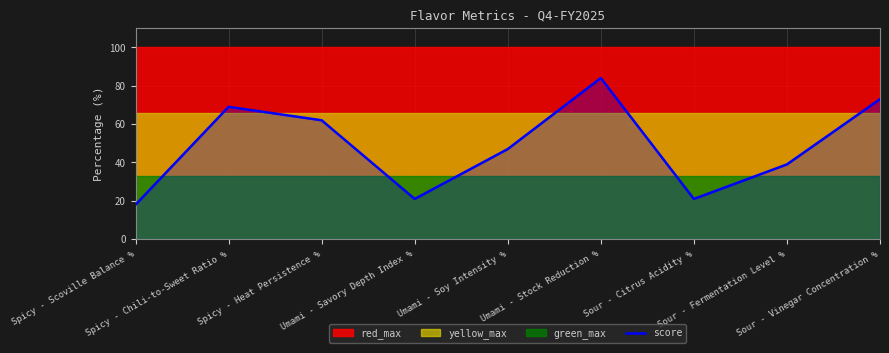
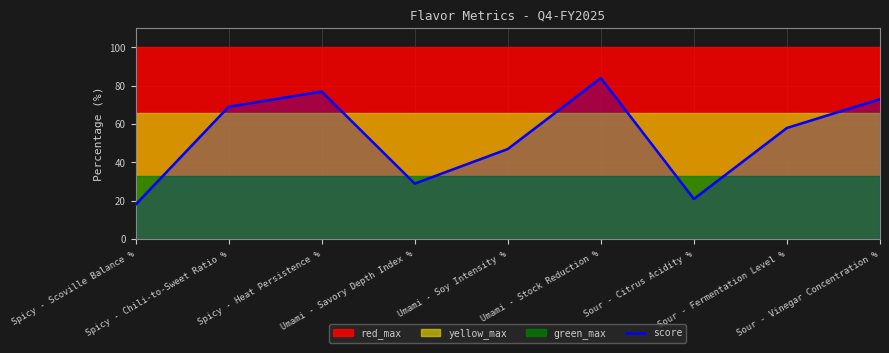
  {
    "score": {
      "Spicy - Scoville Balance %": 18,
      "Spicy - Chili-to-Sweet Ratio %": 69,
-     "Spicy - Heat Persistence %": 62,
-     "Umami - Savory Depth Index %": 21,
+     "Spicy - Heat Persistence %": 77,
+     "Umami - Savory Depth Index %": 29,
      "Umami - Soy Intensity %": 47,
      "Umami - Stock Reduction %": 84,
      "Sour - Citrus Acidity %": 21,
-     "Sour - Fermentation Level %": 39,
+     "Sour - Fermentation Level %": 58,
      "Sour - Vinegar Concentration %": 73
    },
    "red_max": {
      "Spicy - Scoville Balance %": 100,
      "Spicy - Chili-to-Sweet Ratio %": 100,
      "Spicy - Heat Persistence %": 100,
      "Umami - Savory Depth Index %": 100,
      "Umami - Soy Intensity %": 100,
      "Umami - Stock Reduction %": 100,
      "Sour - Citrus Acidity %": 100,
      "Sour - Fermentation Level %": 100,
      "Sour - Vinegar Concentration %": 100
    },
    "yellow_max": {
      "Spicy - Scoville Balance %": 66,
      "Spicy - Chili-to-Sweet Ratio %": 66,
      "Spicy - Heat Persistence %": 66,
      "Umami - Savory Depth Index %": 66,
      "Umami - Soy Intensity %": 66,
      "Umami - Stock Reduction %": 66,
      "Sour - Citrus Acidity %": 66,
      "Sour - Fermentation Level %": 66,
      "Sour - Vinegar Concentration %": 66
    },
    "green_max": {
      "Spicy - Scoville Balance %": 33,
      "Spicy - Chili-to-Sweet Ratio %": 33,
      "Spicy - Heat Persistence %": 33,
      "Umami - Savory Depth Index %": 33,
      "Umami - Soy Intensity %": 33,
      "Umami - Stock Reduction %": 33,
      "Sour - Citrus Acidity %": 33,
      "Sour - Fermentation Level %": 33,
      "Sour - Vinegar Concentration %": 33
    }
  }
